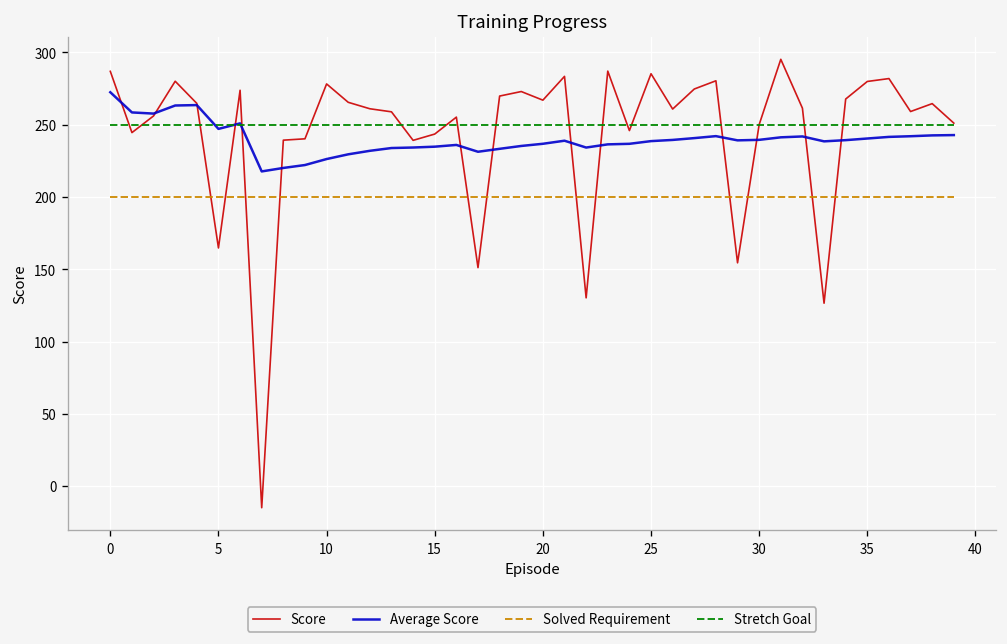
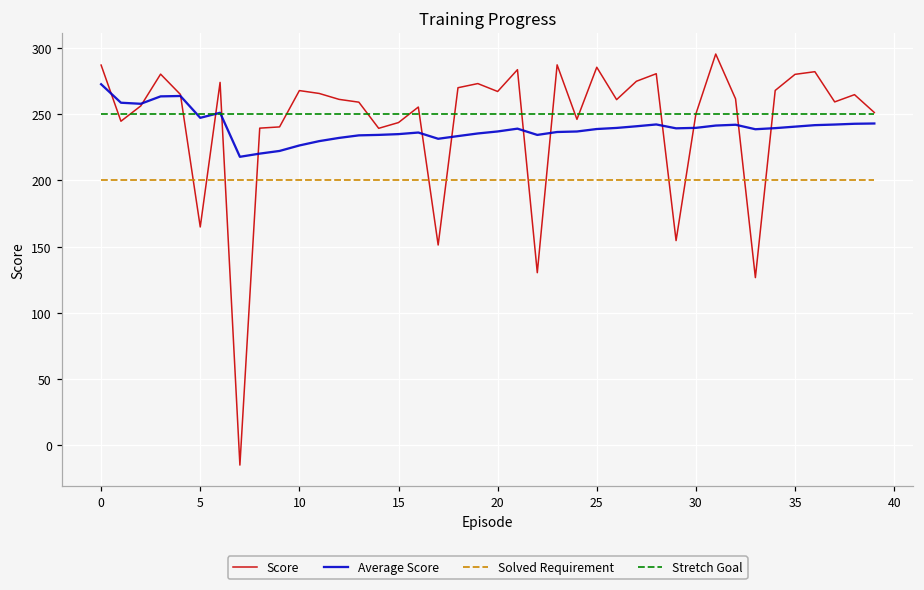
  {
    "Score": {
      "0": 287,
      "5": 165,
-     "10": 278,
+     "10": 268,
      "15": 244,
      "20": 267,
      "25": 285,
      "35": 280
    },
    "Average Score": {
      "0": 272,
      "5": 247,
      "10": 226,
      "15": 235,
      "20": 237,
      "25": 239,
      "30": 240,
      "35": 241
    },
    "Solved Requirement": {
      "0": 200,
      "5": 200,
      "10": 200,
      "15": 200,
      "20": 200,
      "25": 200,
      "30": 200,
      "35": 200
    },
    "Stretch Goal": {
      "0": 250,
      "5": 250,
      "10": 250,
      "15": 250,
      "20": 250,
      "25": 250,
      "35": 250
    }
  }
